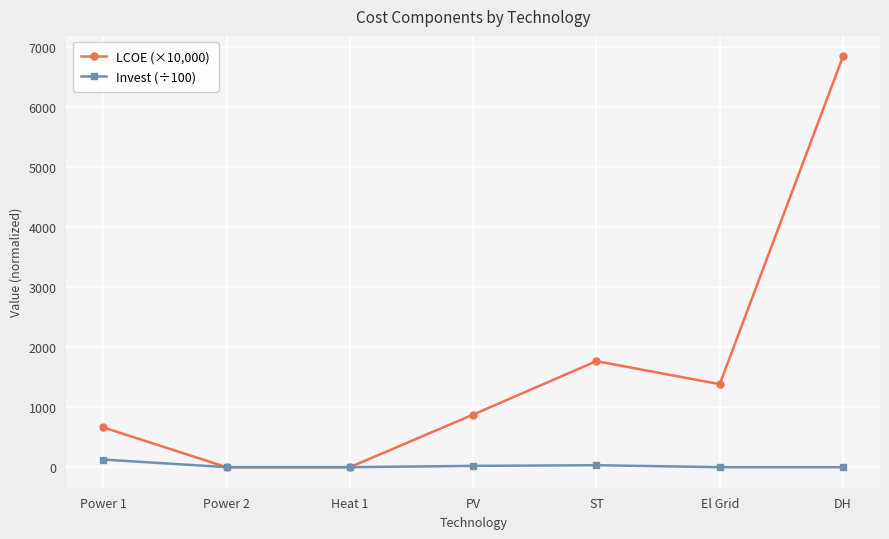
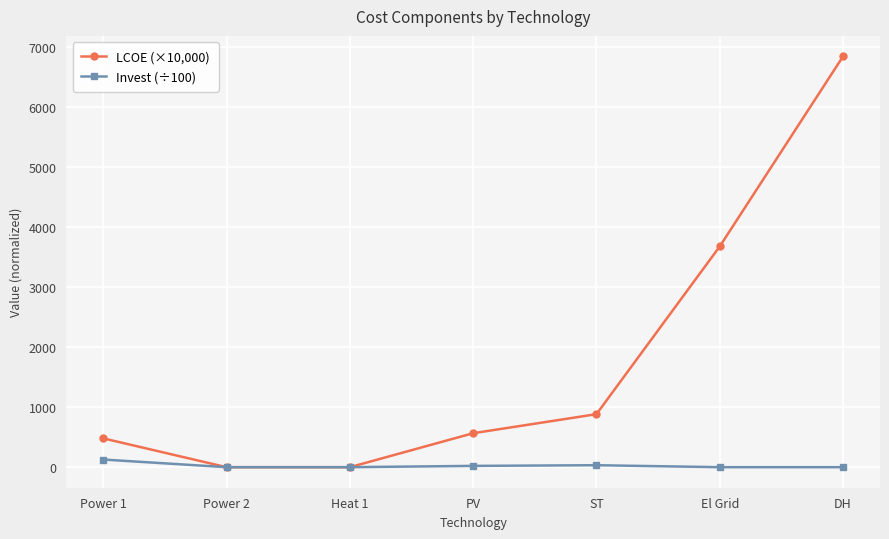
  {
    "LCOE (×10,000)": {
-     "Power 1": 700,
-     "PV": 900,
-     "ST": 1800,
-     "El Grid": 1400,
+     "Power 1": 500,
+     "PV": 600,
+     "ST": 900,
+     "El Grid": 3700,
      "DH": 6800
    },
    "Invest (÷100)": {
      "Power 1": 100,
      "PV": 0,
      "ST": 0,
      "El Grid": 0,
      "DH": 0
    }
  }
